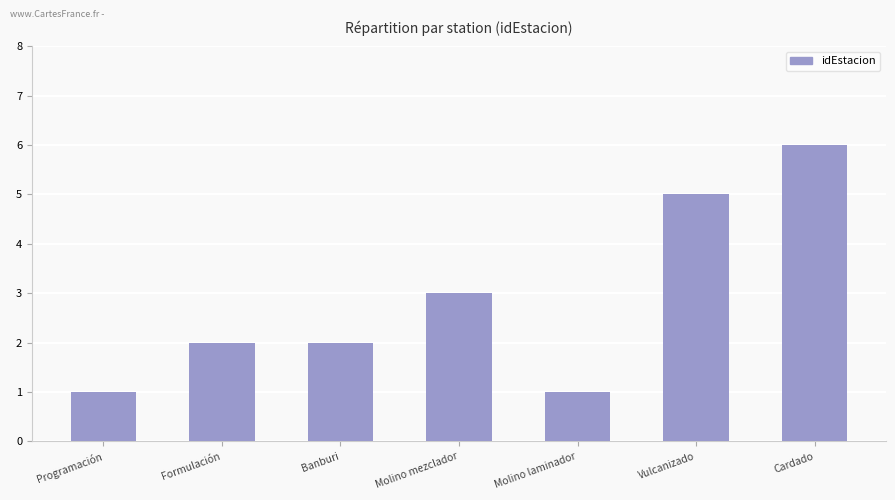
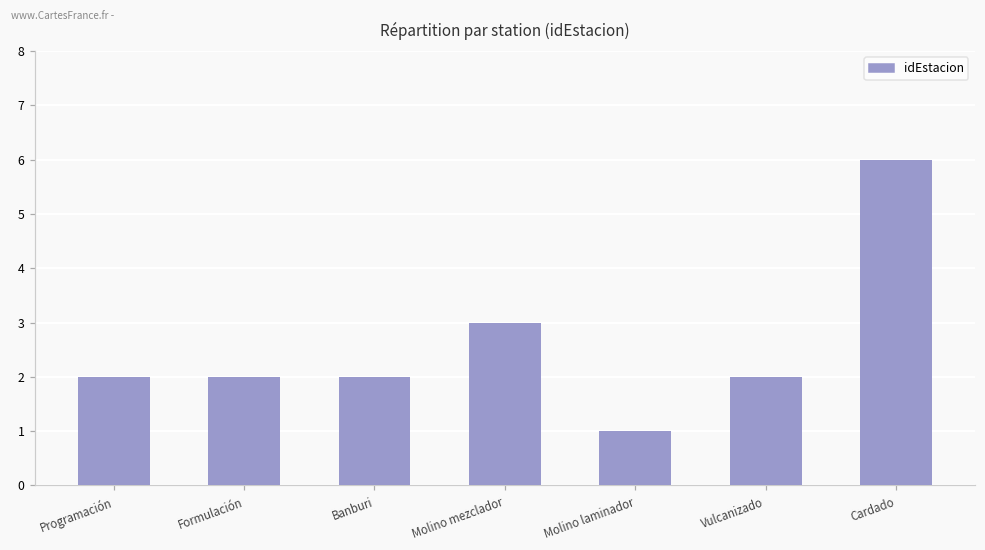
  {
-   "Programación": 1,
+   "Programación": 2,
    "Formulación": 2,
    "Banburi": 2,
    "Molino mezclador": 3,
    "Molino laminador": 1,
-   "Vulcanizado": 5,
+   "Vulcanizado": 2,
    "Cardado": 6
  }
